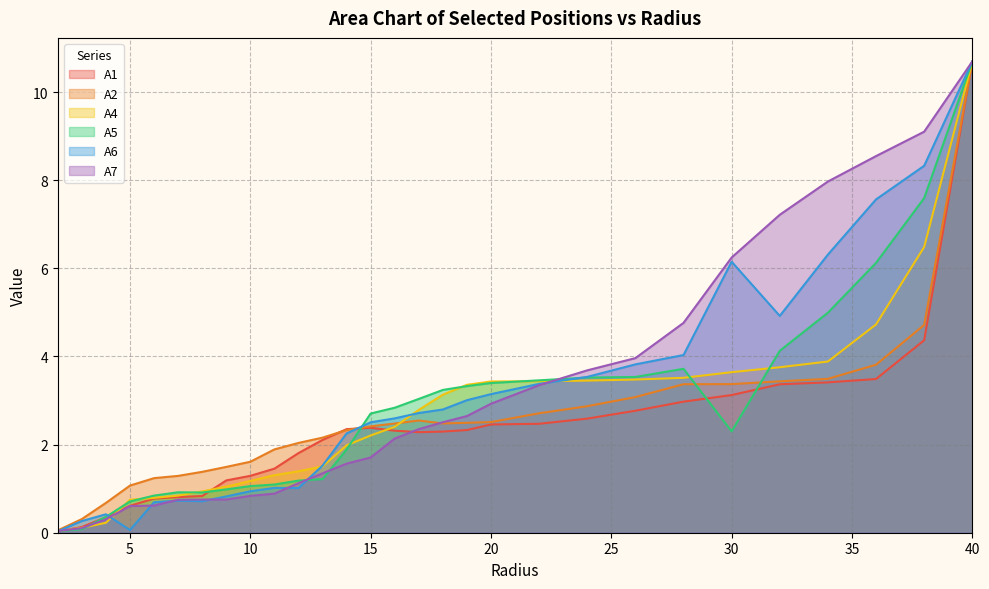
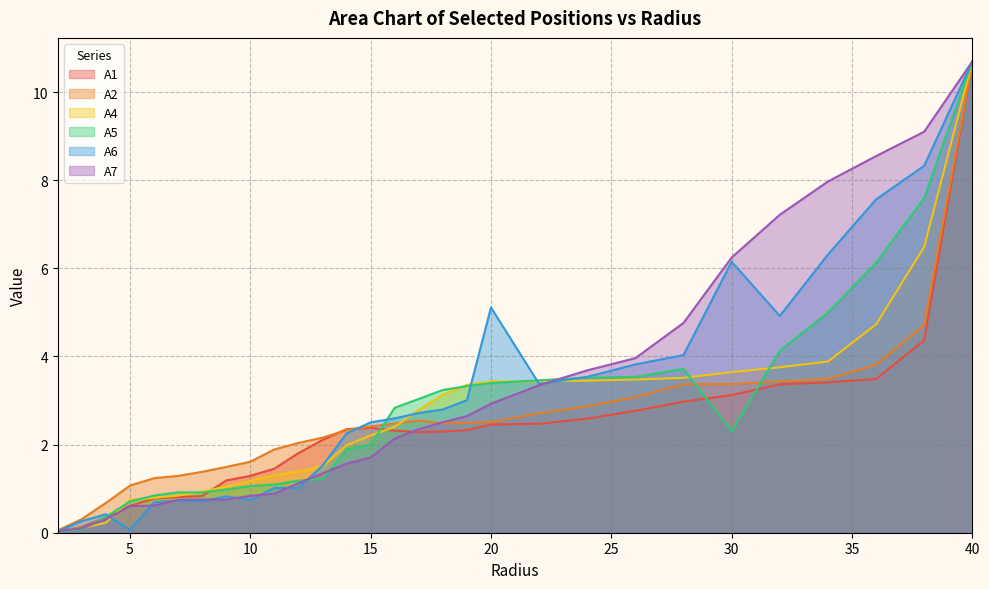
  {
    "A5": {
      "10": 1.1,
-     "15": 2.7,
+     "15": 2.0,
      "30": 2.3
    },
    "A6": {
      "5": 0.1,
-     "10": 0.9,
+     "10": 0.7,
      "15": 2.5,
-     "20": 3.1,
+     "20": 5.1,
      "30": 6.2
    },
    "A7": {
      "10": 0.8,
      "15": 1.7,
      "20": 2.9,
      "30": 6.2
    }
  }
